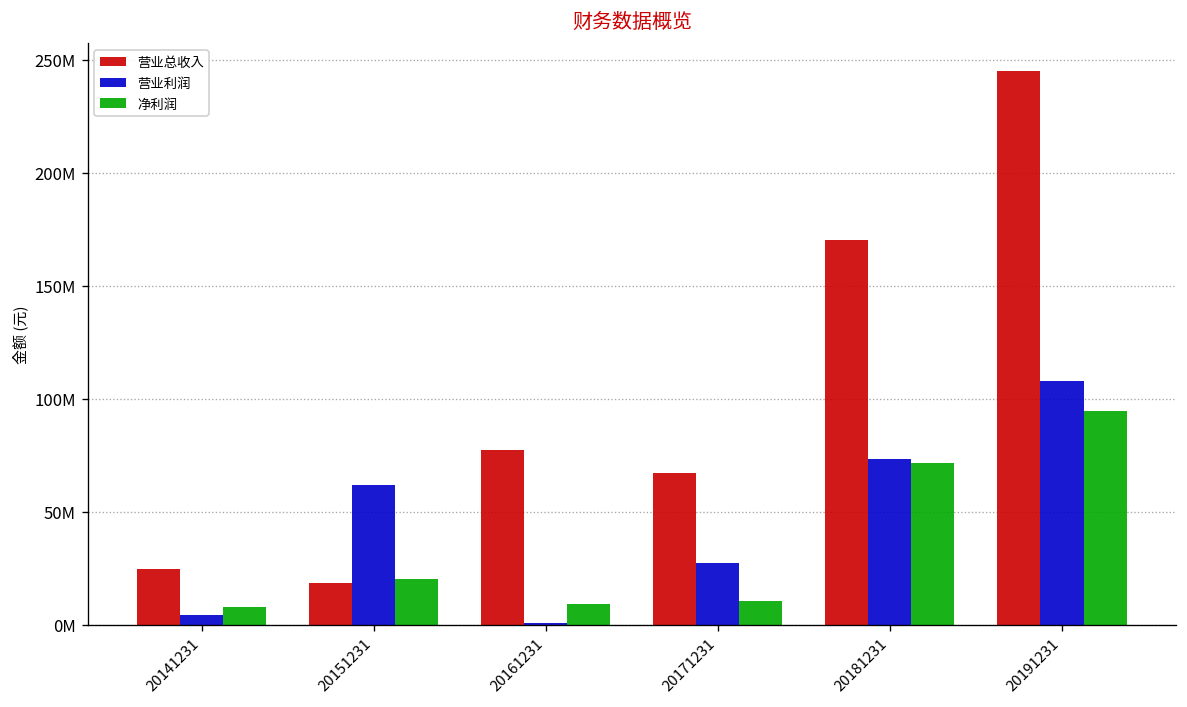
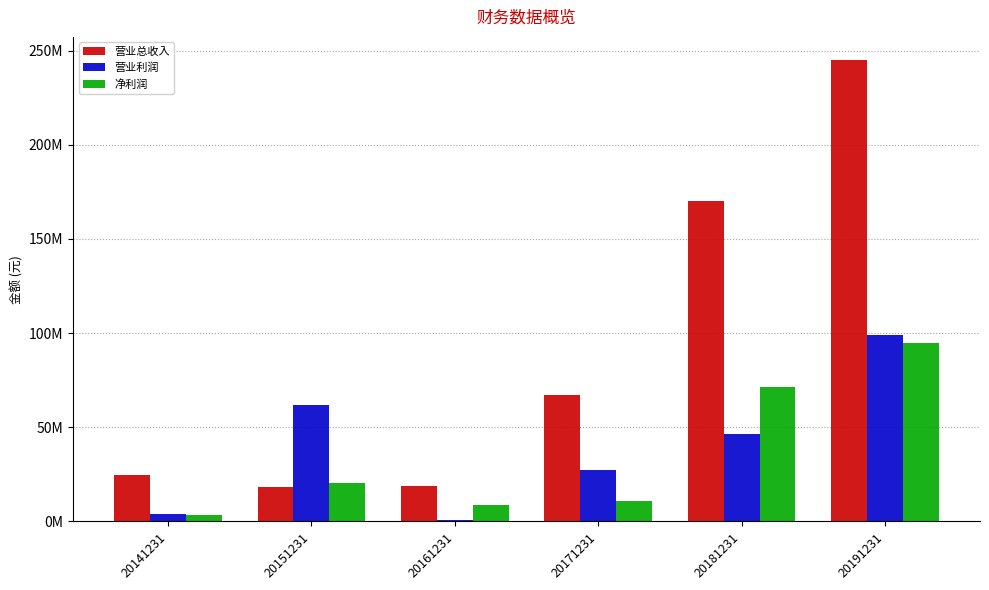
  {
    "营业总收入": {
      "20141231": 25000000,
      "20151231": 18000000,
-     "20161231": 77000000,
+     "20161231": 19000000,
      "20171231": 67000000,
      "20181231": 170000000,
      "20191231": 245000000
    },
    "营业利润": {
      "20141231": 4000000,
      "20151231": 62000000,
      "20171231": 27000000,
-     "20181231": 73000000,
-     "20191231": 108000000
+     "20181231": 46000000,
+     "20191231": 99000000
    },
    "净利润": {
-     "20141231": 8000000,
+     "20141231": 3000000,
      "20151231": 20000000,
      "20161231": 9000000,
      "20171231": 11000000,
      "20181231": 71000000,
      "20191231": 95000000
    }
  }
